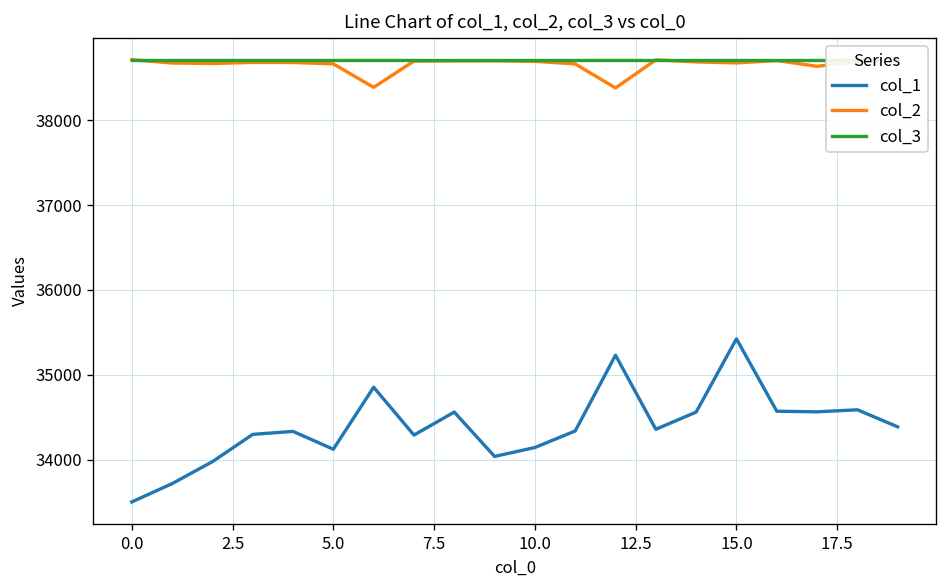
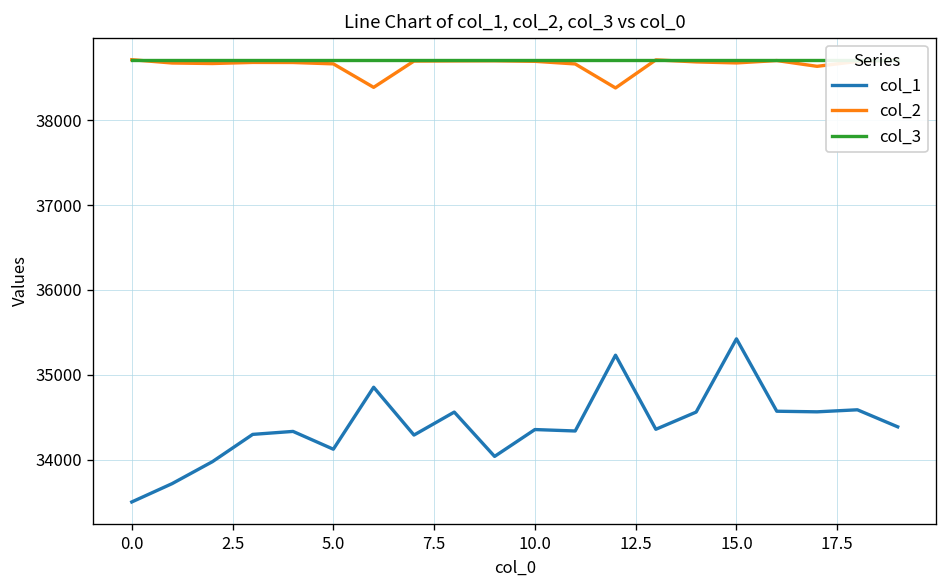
  {
    "col_1": {
      "0.0": 33500,
      "5.0": 34100,
-     "10.0": 34100,
+     "10.0": 34400,
      "15.0": 35400
    },
    "col_2": {
      "5.0": 38700,
      "15.0": 38700
    },
    "col_3": {
      "5.0": 38700,
      "15.0": 38700
    }
  }
